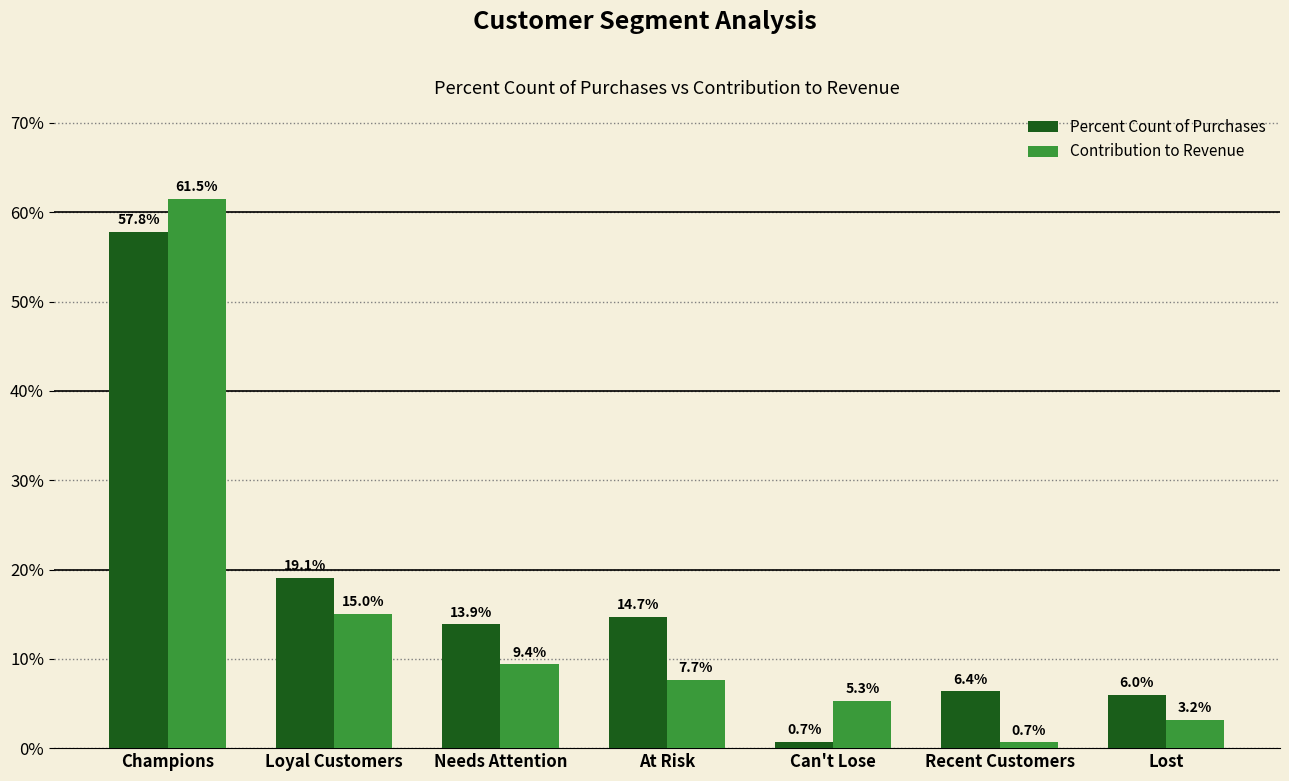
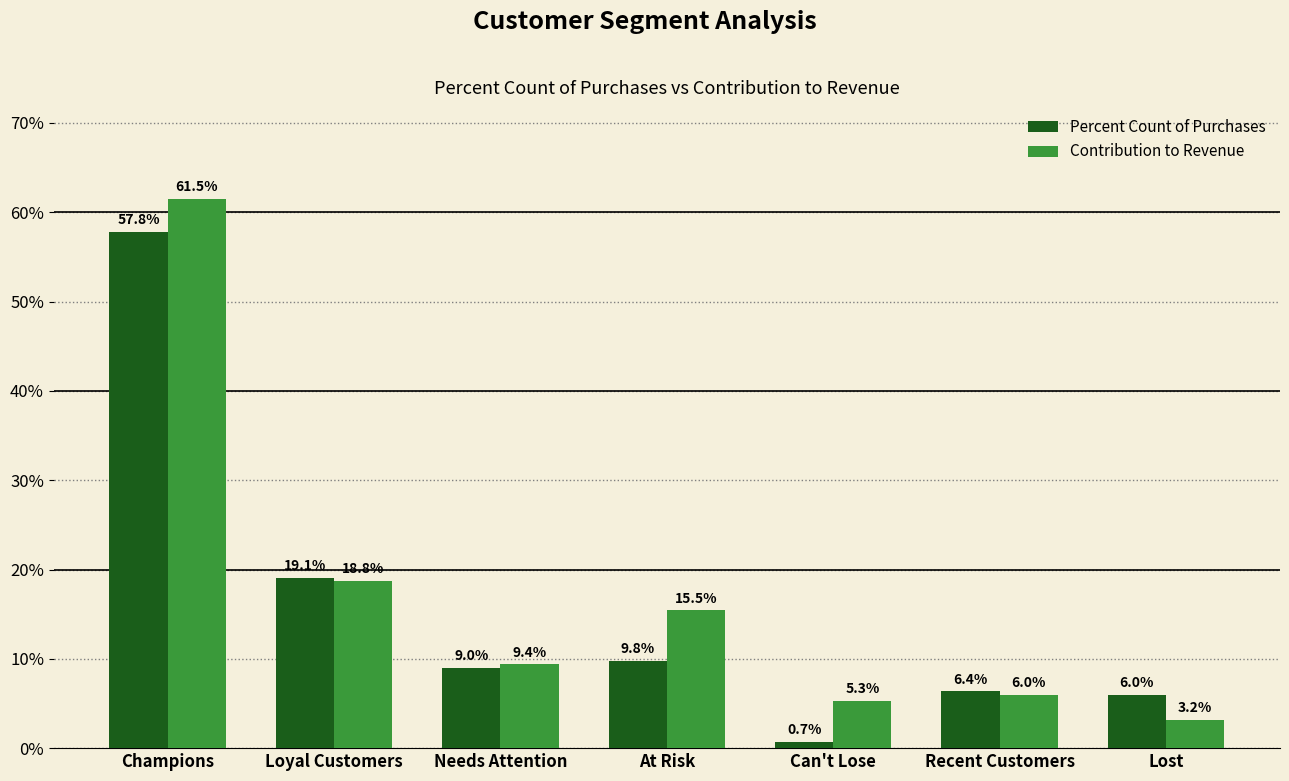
  {
    "Percent Count of Purchases": {
      "Champions": "57.8%",
      "Loyal Customers": "19.1%",
-     "Needs Attention": "13.9%",
-     "At Risk": "14.7%",
+     "Needs Attention": "9.0%",
+     "At Risk": "9.8%",
      "Can't Lose": "0.7%",
      "Recent Customers": "6.4%",
      "Lost": "6.0%"
    },
    "Contribution to Revenue": {
      "Champions": "61.5%",
-     "Loyal Customers": "15.0%",
+     "Loyal Customers": "18.8%",
      "Needs Attention": "9.4%",
-     "At Risk": "7.7%",
+     "At Risk": "15.5%",
      "Can't Lose": "5.3%",
-     "Recent Customers": "0.7%",
+     "Recent Customers": "6.0%",
      "Lost": "3.2%"
    }
  }
